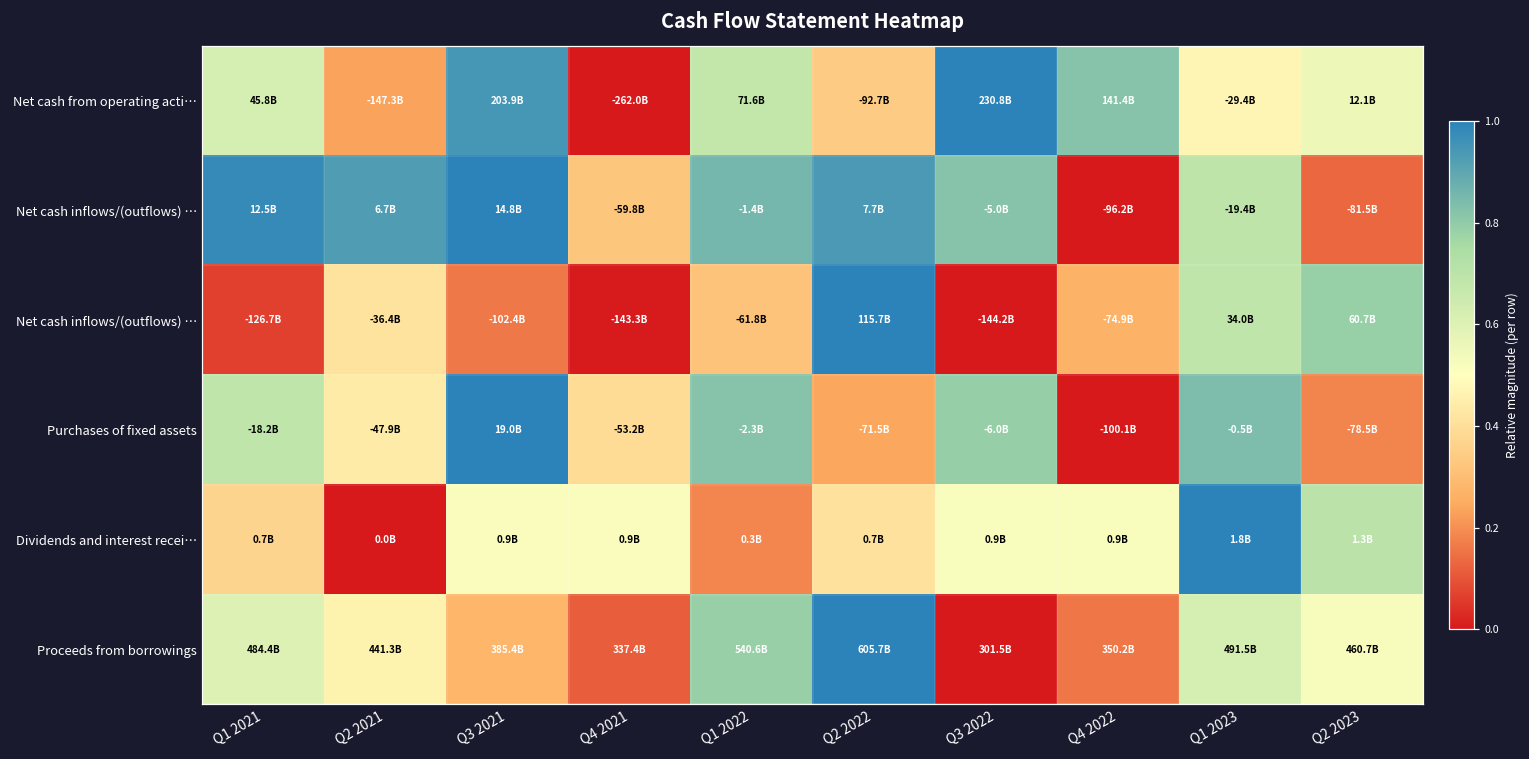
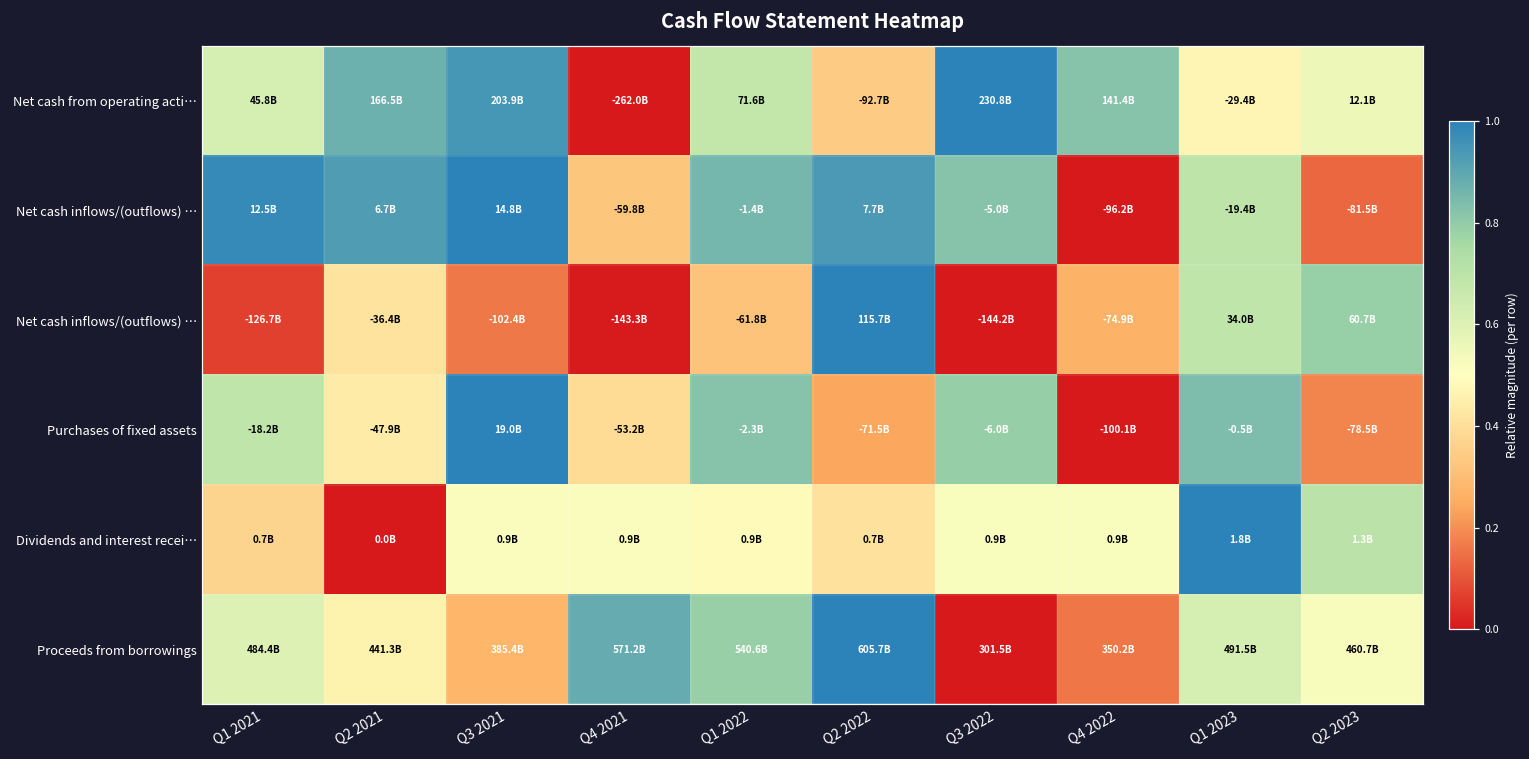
  {
    "Net cash from operating acti…": {
      "Q1 2021": "45.8B",
-     "Q2 2021": "-147.3B",
+     "Q2 2021": "166.5B",
      "Q3 2021": "203.9B",
      "Q4 2021": "-262.0B",
      "Q1 2022": "71.6B",
      "Q2 2022": "-92.7B",
      "Q3 2022": "230.8B",
      "Q4 2022": "141.4B",
      "Q1 2023": "-29.4B",
      "Q2 2023": "12.1B"
    },
    "Purchases of fixed assets": {
      "Q1 2021": "-18.2B",
      "Q2 2021": "-47.9B",
      "Q3 2021": "19.0B",
      "Q4 2021": "-53.2B",
      "Q1 2022": "-2.3B",
      "Q2 2022": "-71.5B",
      "Q3 2022": "-6.0B",
      "Q4 2022": "-100.1B",
      "Q1 2023": "-0.5B",
      "Q2 2023": "-78.5B"
    },
    "Dividends and interest recei…": {
      "Q1 2021": "0.7B",
      "Q2 2021": "0.0B",
      "Q3 2021": "0.9B",
      "Q4 2021": "0.9B",
-     "Q1 2022": "0.3B",
+     "Q1 2022": "0.9B",
      "Q2 2022": "0.7B",
      "Q3 2022": "0.9B",
      "Q4 2022": "0.9B",
      "Q1 2023": "1.8B",
      "Q2 2023": "1.3B"
    },
    "Proceeds from borrowings": {
      "Q1 2021": "484.4B",
      "Q2 2021": "441.3B",
      "Q3 2021": "385.4B",
-     "Q4 2021": "337.4B",
+     "Q4 2021": "571.2B",
      "Q1 2022": "540.6B",
      "Q2 2022": "605.7B",
      "Q3 2022": "301.5B",
      "Q4 2022": "350.2B",
      "Q1 2023": "491.5B",
      "Q2 2023": "460.7B"
    }
  }
